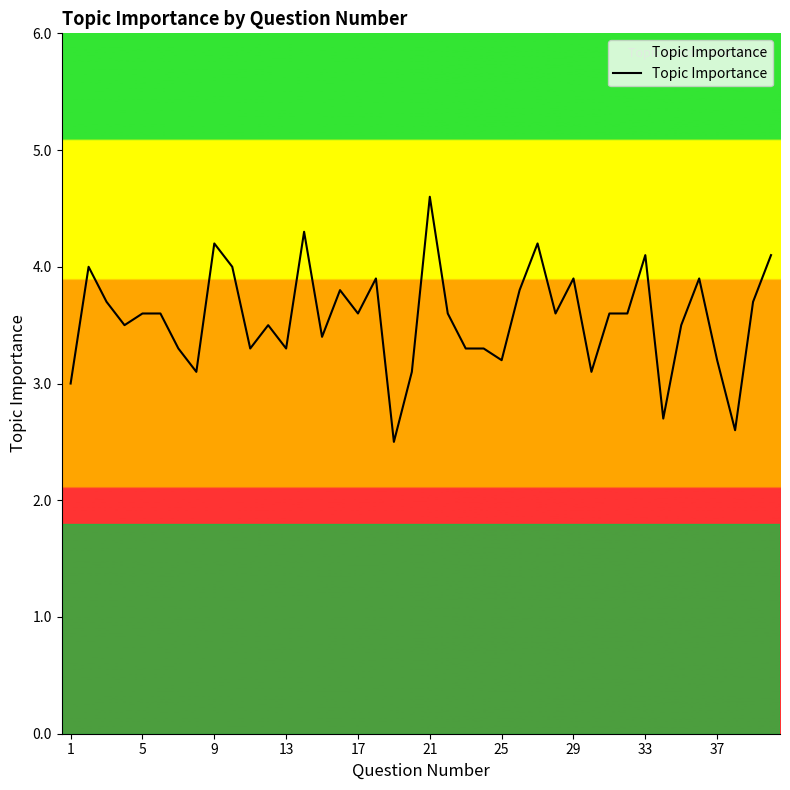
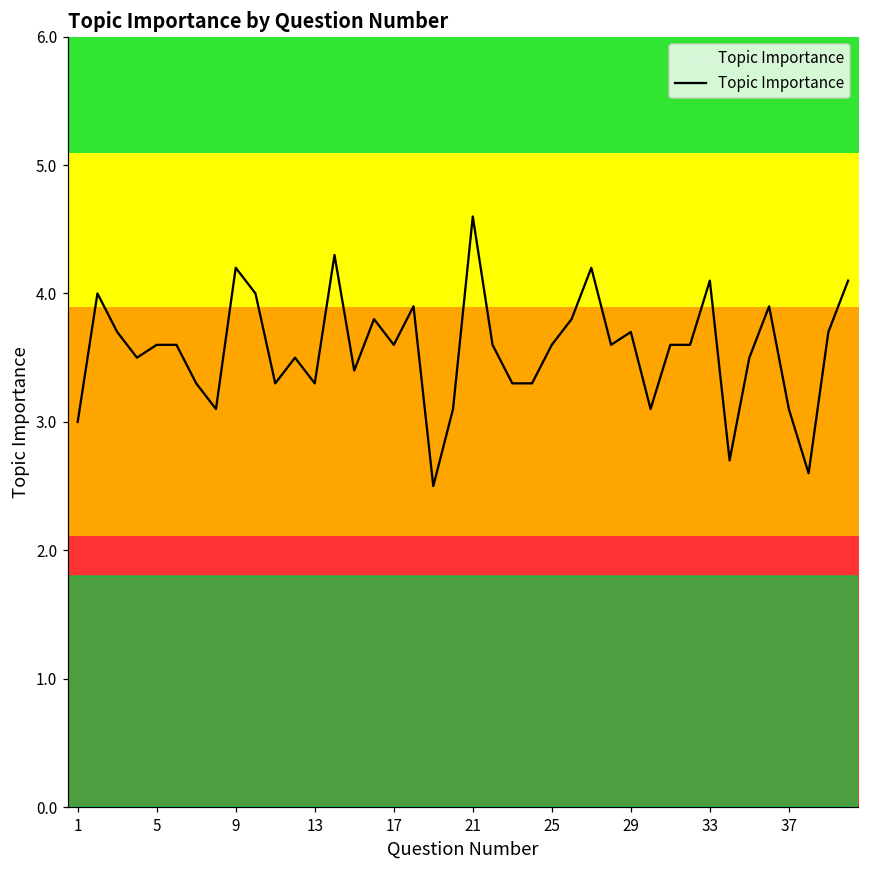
  {
    "1": 3.0,
    "5": 3.6,
    "9": 4.2,
    "13": 3.3,
    "17": 3.6,
    "21": 4.6,
-   "25": 3.2,
-   "29": 3.9,
+   "25": 3.6,
+   "29": 3.7,
    "33": 4.1,
-   "37": 3.2
+   "37": 3.1
  }
